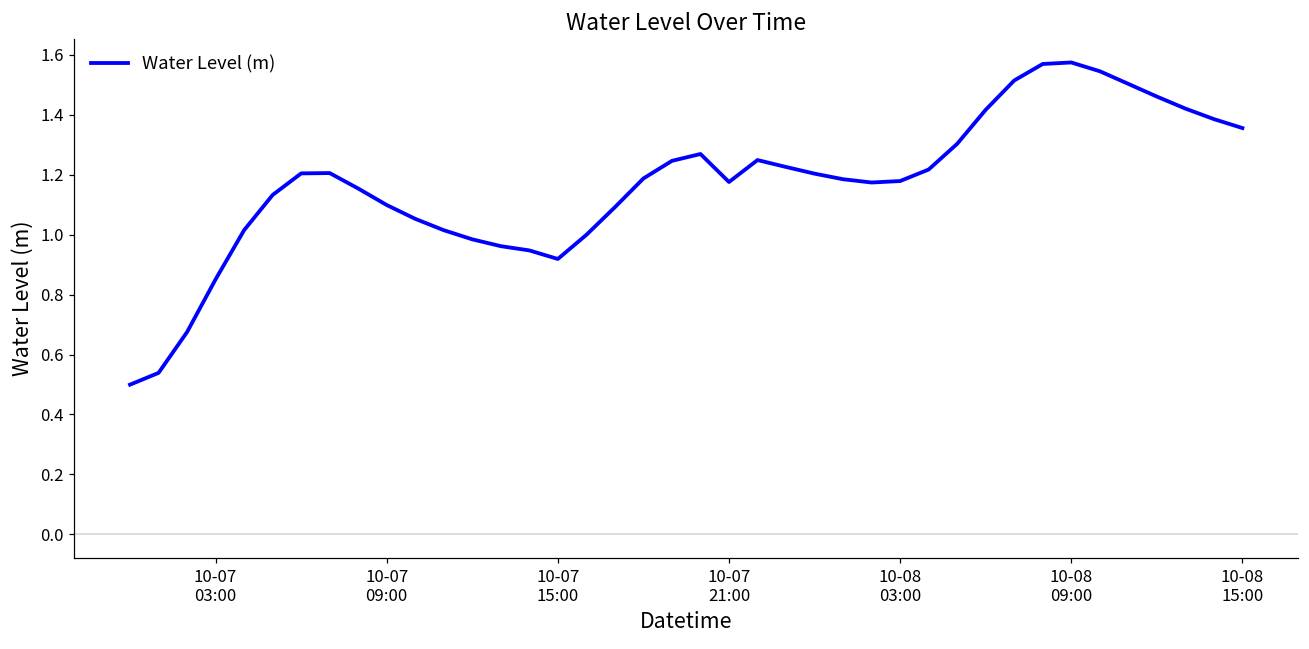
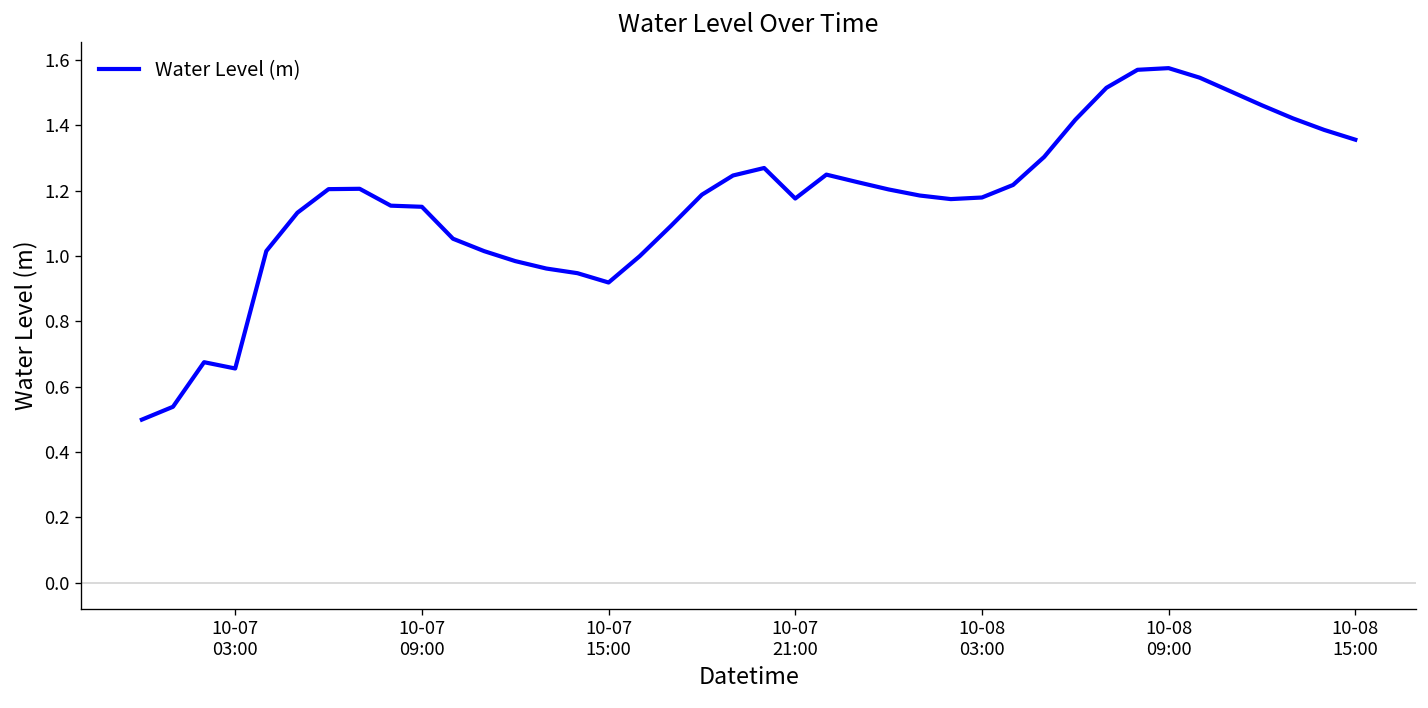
  {
-   "10-07 03:00": 0.85,
-   "10-07 09:00": 1.10,
+   "10-07 03:00": 0.66,
+   "10-07 09:00": 1.15,
    "10-07 15:00": 0.92,
    "10-07 21:00": 1.18,
    "10-08 03:00": 1.18,
    "10-08 09:00": 1.58,
    "10-08 15:00": 1.36
  }
